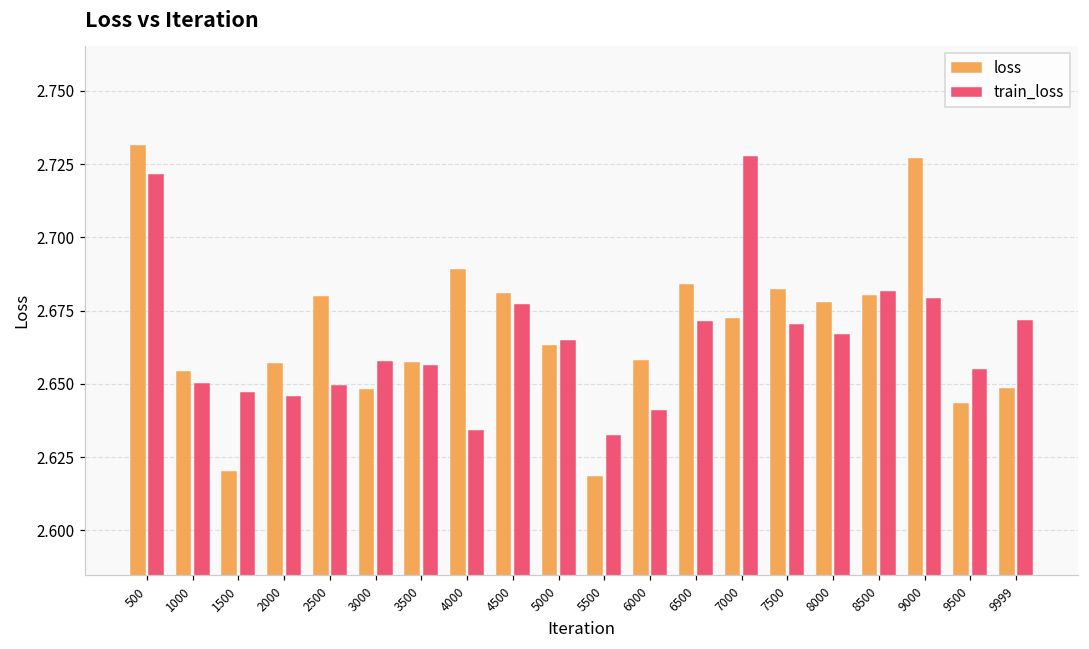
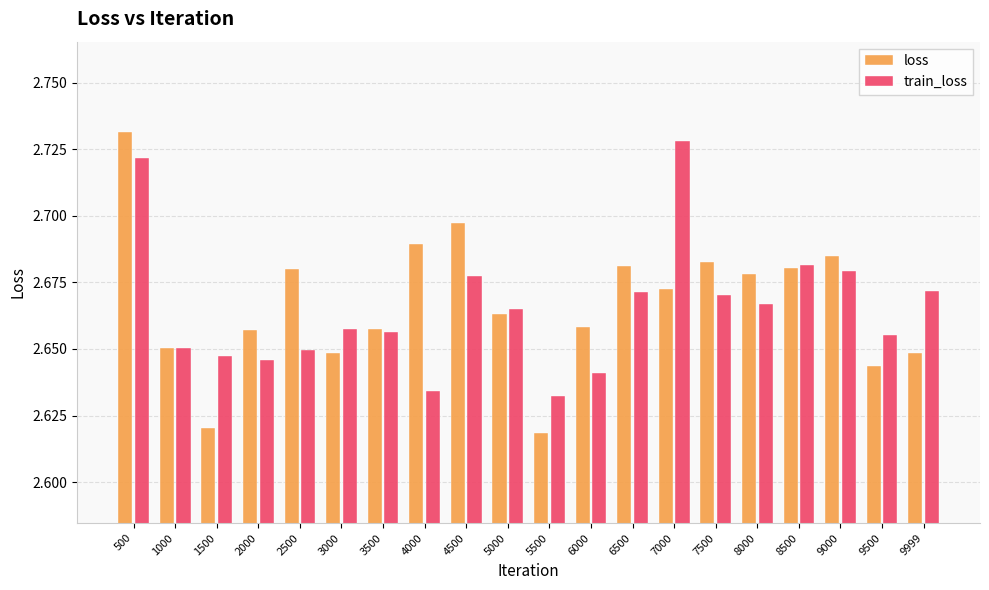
  {
    "loss": {
      "500": 2.732,
-     "1000": 2.654,
+     "1000": 2.650,
      "1500": 2.620,
      "2000": 2.657,
      "2500": 2.680,
      "3000": 2.648,
      "3500": 2.658,
      "4000": 2.689,
-     "4500": 2.681,
+     "4500": 2.697,
      "5000": 2.663,
      "5500": 2.619,
      "6000": 2.658,
-     "6500": 2.684,
+     "6500": 2.681,
      "7000": 2.672,
      "7500": 2.683,
      "8000": 2.678,
      "8500": 2.680,
-     "9000": 2.727,
+     "9000": 2.685,
      "9500": 2.644,
      "9999": 2.649
    },
    "train_loss": {
      "500": 2.722,
      "1000": 2.650,
      "1500": 2.647,
      "2000": 2.646,
      "2500": 2.650,
      "3000": 2.658,
      "3500": 2.656,
      "4000": 2.634,
      "4500": 2.677,
      "5000": 2.665,
      "5500": 2.632,
      "6000": 2.641,
      "6500": 2.671,
      "7000": 2.728,
      "7500": 2.670,
      "8000": 2.667,
      "8500": 2.682,
      "9000": 2.679,
      "9500": 2.655,
      "9999": 2.672
    }
  }
